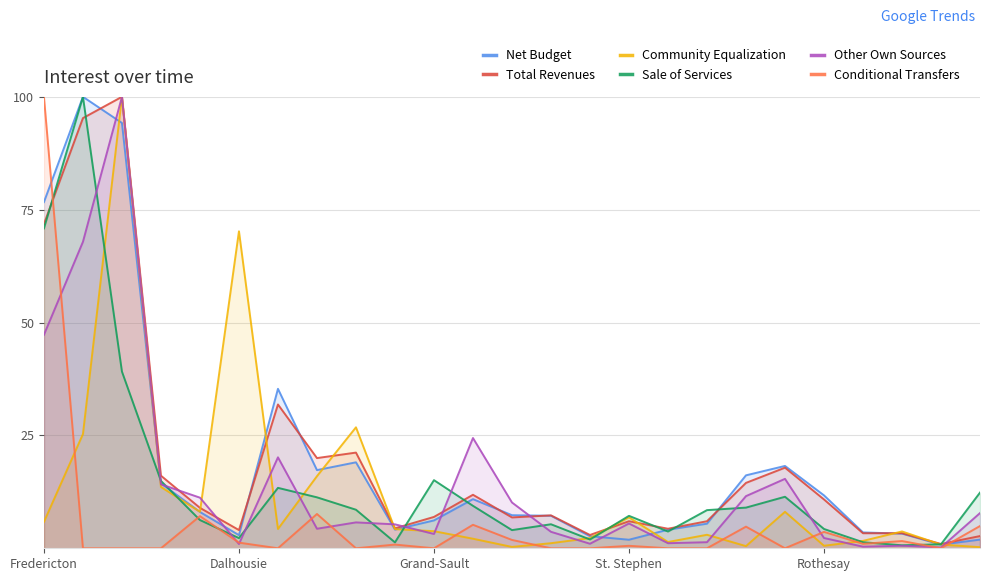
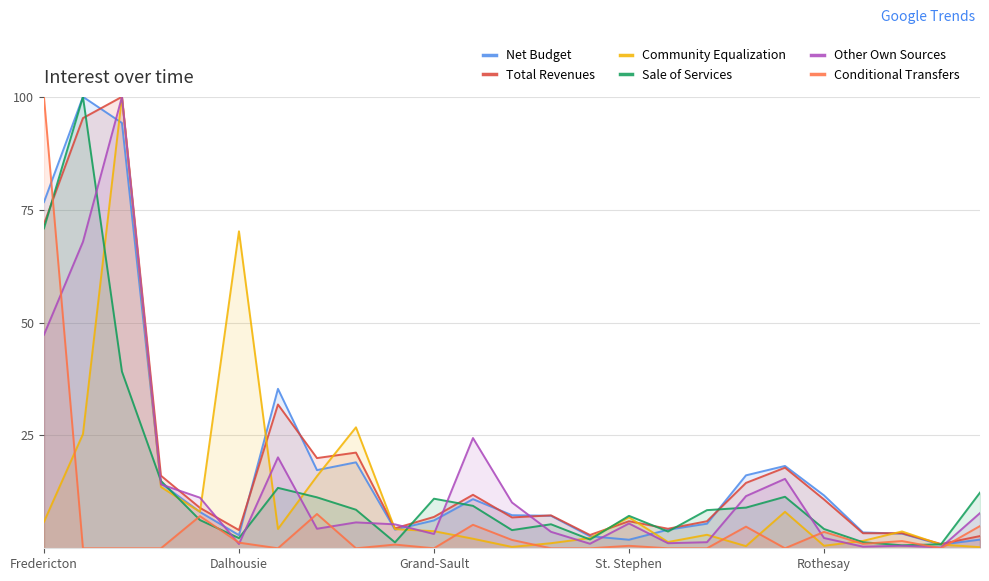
  {
    "Net Budget": {
      "Fredericton": 77,
      "Dalhousie": 3,
      "Grand-Sault": 6,
      "St. Stephen": 2,
      "Rothesay": 12
    },
    "Community Equalization": {
      "Fredericton": 6,
      "Dalhousie": 70,
      "Grand-Sault": 4,
      "Rothesay": 1
    },
    "Sale of Services": {
      "Fredericton": 71,
      "Dalhousie": 2,
-     "Grand-Sault": 15,
+     "Grand-Sault": 11,
      "Rothesay": 4
    },
    "Other Own Sources": {
      "Fredericton": 47,
      "Grand-Sault": 3,
      "Rothesay": 2
    }
  }
